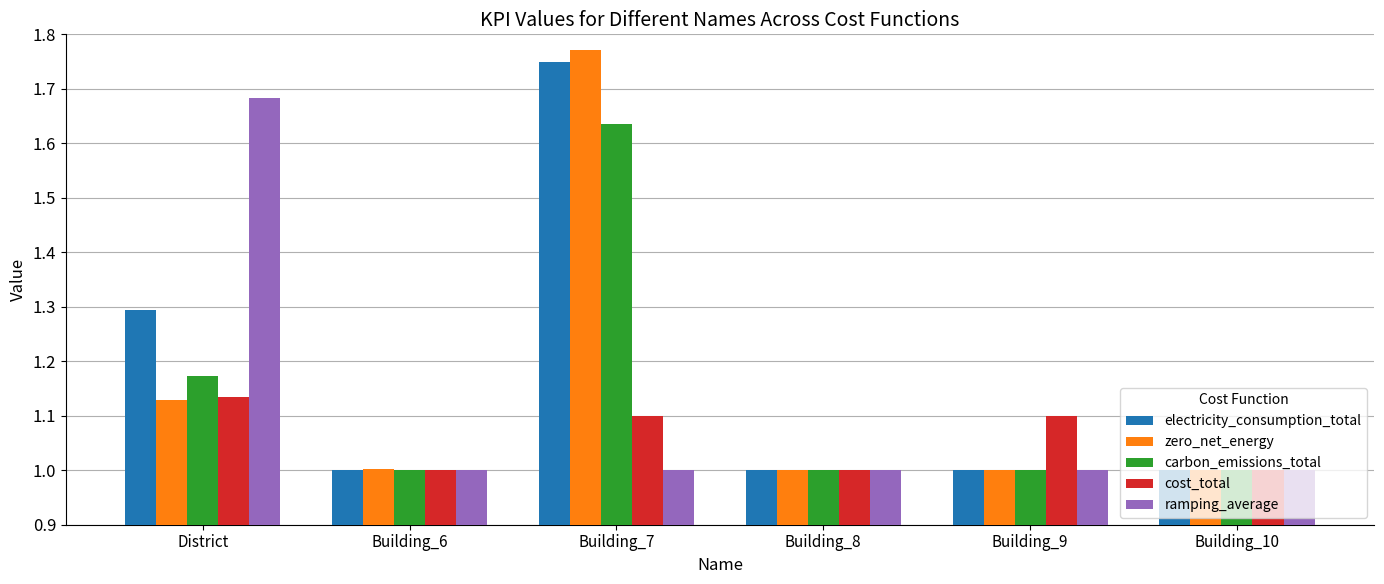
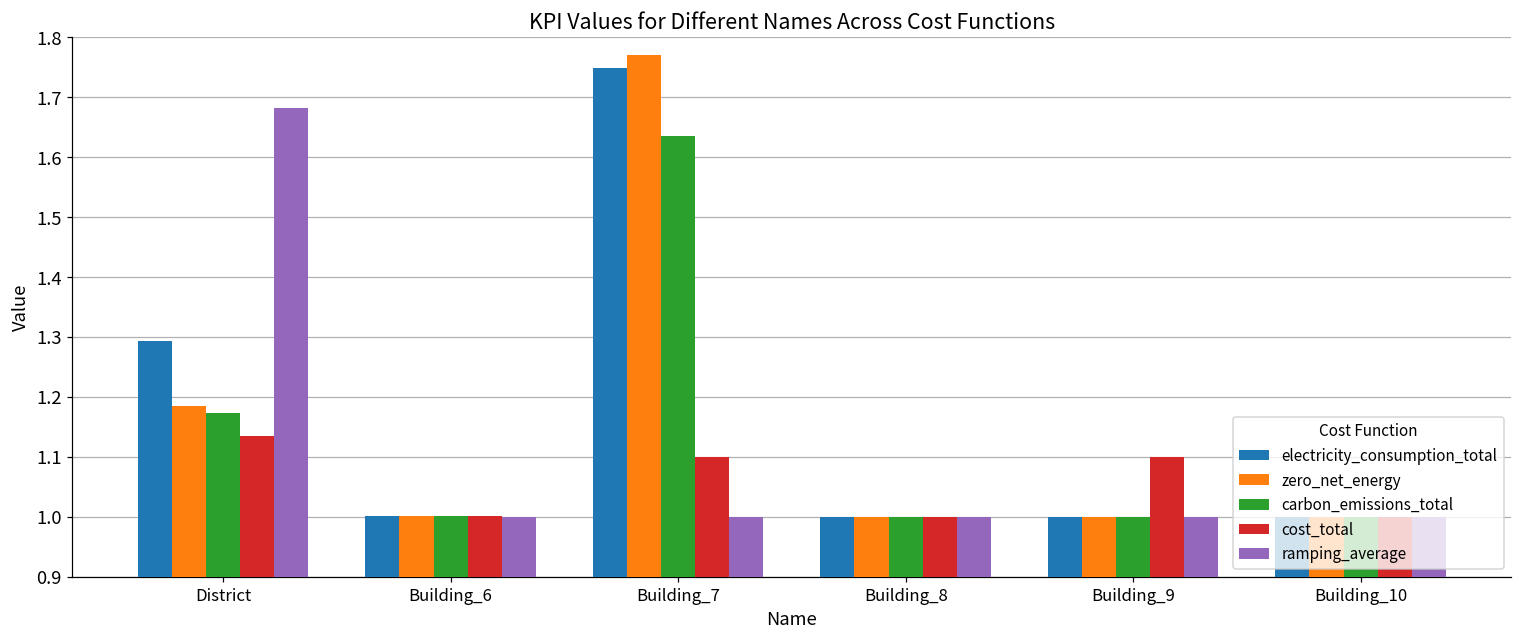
  {
    "electricity_consumption_total": {
      "District": 1.29,
      "Building_6": 1.00,
      "Building_7": 1.75,
      "Building_8": 1.00,
      "Building_9": 1.00
    },
    "zero_net_energy": {
-     "District": 1.13,
+     "District": 1.18,
      "Building_6": 1.00,
      "Building_7": 1.77,
      "Building_8": 1.00,
      "Building_9": 1.00
    },
    "carbon_emissions_total": {
      "District": 1.17,
      "Building_6": 1.00,
      "Building_7": 1.64,
      "Building_8": 1.00,
      "Building_9": 1.00
    },
    "cost_total": {
      "District": 1.13,
      "Building_6": 1.00,
      "Building_7": 1.10,
      "Building_8": 1.00,
      "Building_9": 1.10
    },
    "ramping_average": {
      "District": 1.68,
      "Building_6": 1.00,
      "Building_7": 1.00,
      "Building_8": 1.00,
      "Building_9": 1.00
    }
  }
